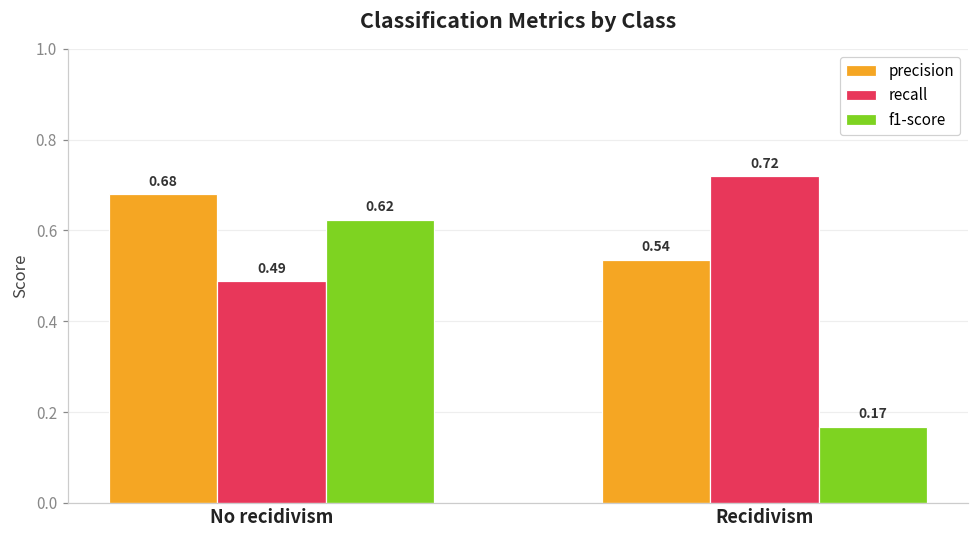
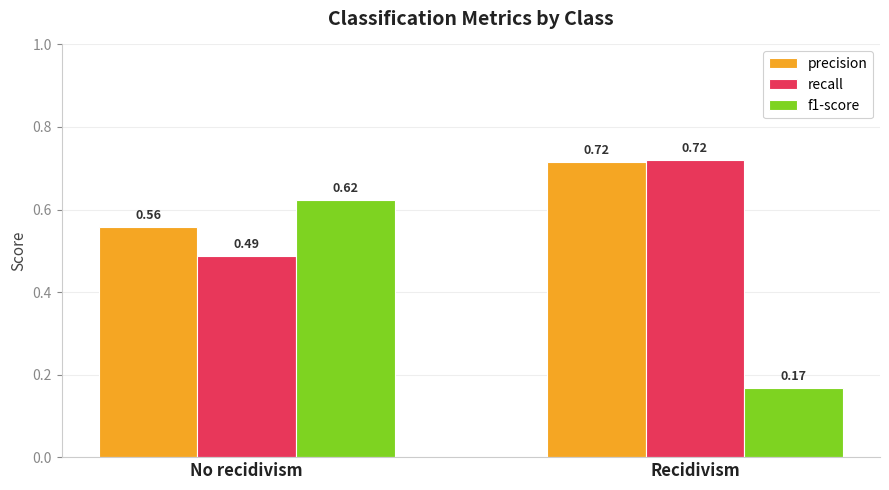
  {
    "precision": {
-     "No recidivism": 0.68,
-     "Recidivism": 0.54
+     "No recidivism": 0.56,
+     "Recidivism": 0.72
    },
    "recall": {
      "No recidivism": 0.49,
      "Recidivism": 0.72
    },
    "f1-score": {
      "No recidivism": 0.62,
      "Recidivism": 0.17
    }
  }
